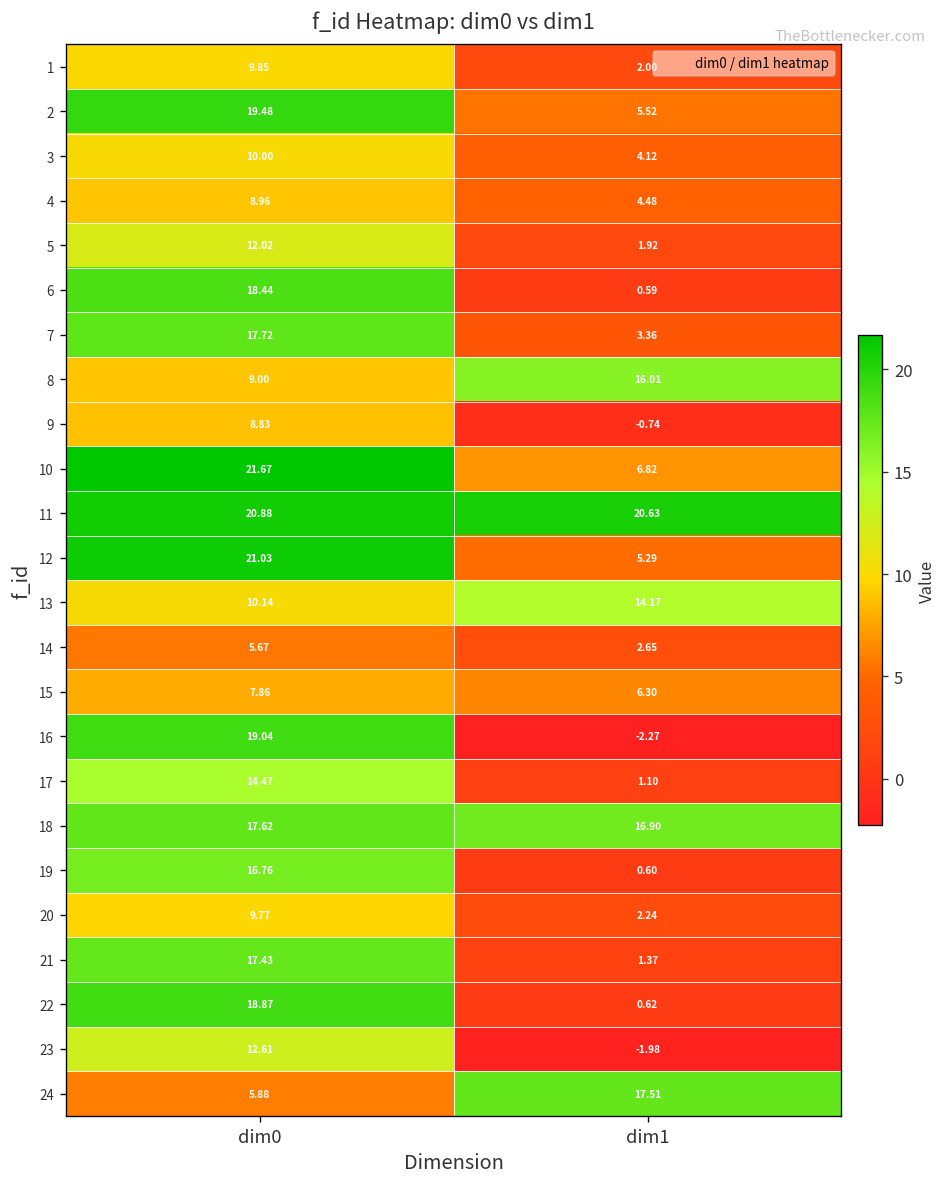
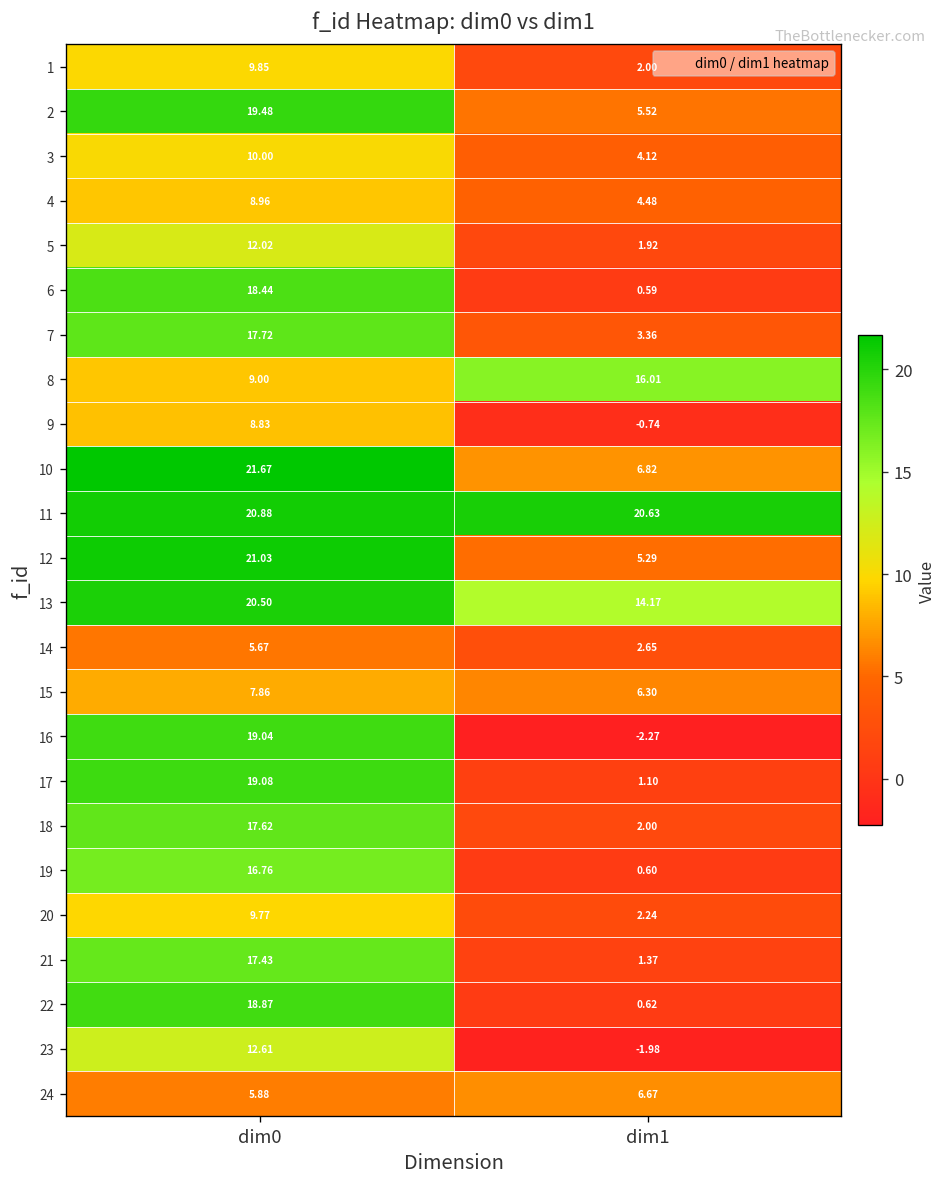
  {
    "1": {
      "dim0": 9.85
    },
    "2": {
      "dim0": 19.48,
      "dim1": 5.52
    },
    "3": {
      "dim0": 10.00,
      "dim1": 4.12
    },
    "4": {
      "dim0": 8.96,
      "dim1": 4.48
    },
    "5": {
      "dim0": 12.02,
      "dim1": 1.92
    },
    "6": {
      "dim0": 18.44,
      "dim1": 0.59
    },
    "7": {
      "dim0": 17.72,
      "dim1": 3.36
    },
    "8": {
      "dim0": 9.00,
      "dim1": 16.01
    },
    "9": {
      "dim0": 8.83,
      "dim1": -0.74
    },
    "10": {
      "dim0": 21.67,
      "dim1": 6.82
    },
    "11": {
      "dim0": 20.88,
      "dim1": 20.63
    },
    "12": {
      "dim0": 21.03,
      "dim1": 5.29
    },
    "13": {
-     "dim0": 10.14,
+     "dim0": 20.50,
      "dim1": 14.17
    },
    "14": {
      "dim0": 5.67,
      "dim1": 2.65
    },
    "15": {
      "dim0": 7.86,
      "dim1": 6.30
    },
    "16": {
      "dim0": 19.04,
      "dim1": -2.27
    },
    "17": {
-     "dim0": 14.47,
+     "dim0": 19.08,
      "dim1": 1.10
    },
    "18": {
      "dim0": 17.62,
-     "dim1": 16.90
+     "dim1": 2.00
    },
    "19": {
      "dim0": 16.76,
      "dim1": 0.60
    },
    "20": {
      "dim0": 9.77,
      "dim1": 2.24
    },
    "21": {
      "dim0": 17.43,
      "dim1": 1.37
    },
    "22": {
      "dim0": 18.87,
      "dim1": 0.62
    },
    "23": {
      "dim0": 12.61,
      "dim1": -1.98
    },
    "24": {
      "dim0": 5.88,
-     "dim1": 17.51
+     "dim1": 6.67
    }
  }
